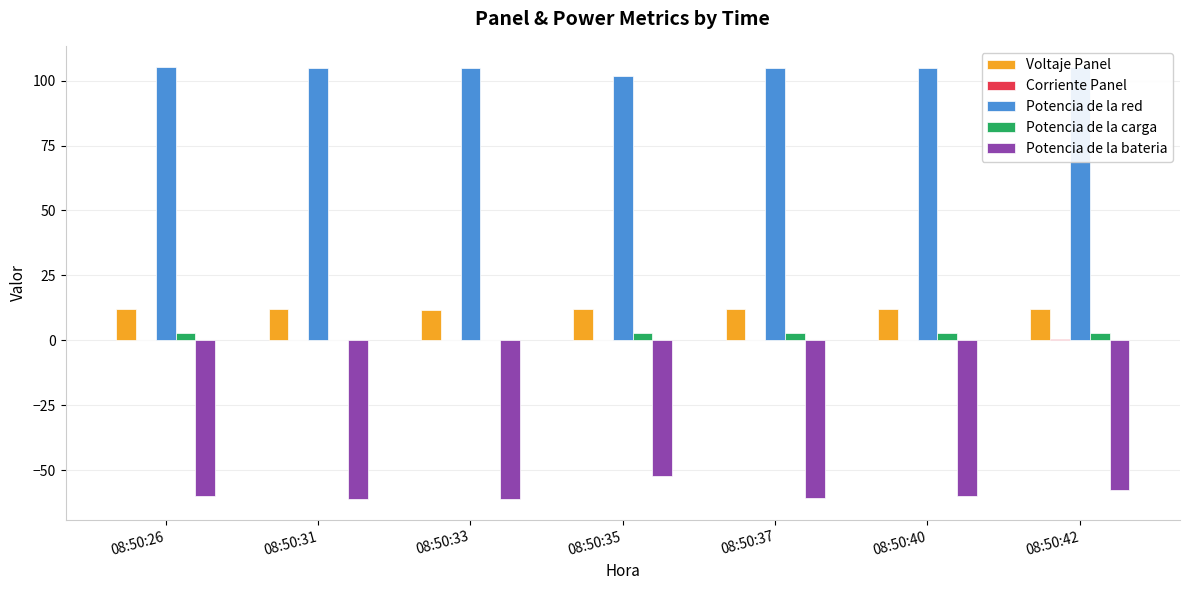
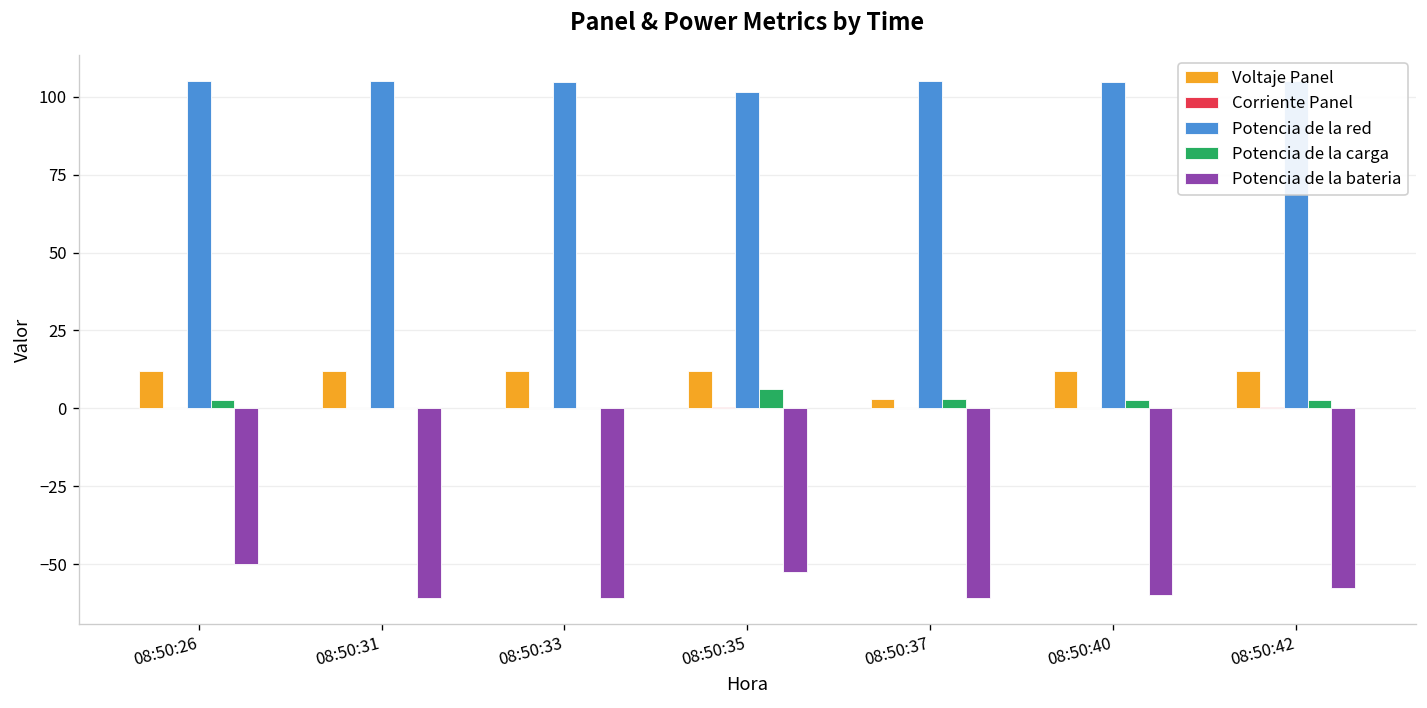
  {
    "Voltaje Panel": {
      "08:50:26": 12,
      "08:50:31": 12,
      "08:50:33": 12,
      "08:50:35": 12,
-     "08:50:37": 12,
+     "08:50:37": 3,
      "08:50:40": 12,
      "08:50:42": 12
    },
    "Potencia de la red": {
      "08:50:26": 105,
      "08:50:31": 105,
      "08:50:33": 105,
      "08:50:35": 102,
      "08:50:37": 105,
      "08:50:40": 105
    },
    "Potencia de la carga": {
      "08:50:26": 3,
      "08:50:31": 0,
      "08:50:33": 0,
-     "08:50:35": 3,
+     "08:50:35": 6,
      "08:50:37": 3,
      "08:50:40": 3,
      "08:50:42": 3
    },
    "Potencia de la bateria": {
-     "08:50:26": -60,
+     "08:50:26": -50,
      "08:50:31": -61,
      "08:50:33": -61,
      "08:50:35": -52,
      "08:50:37": -61,
      "08:50:40": -60,
      "08:50:42": -58
    }
  }
